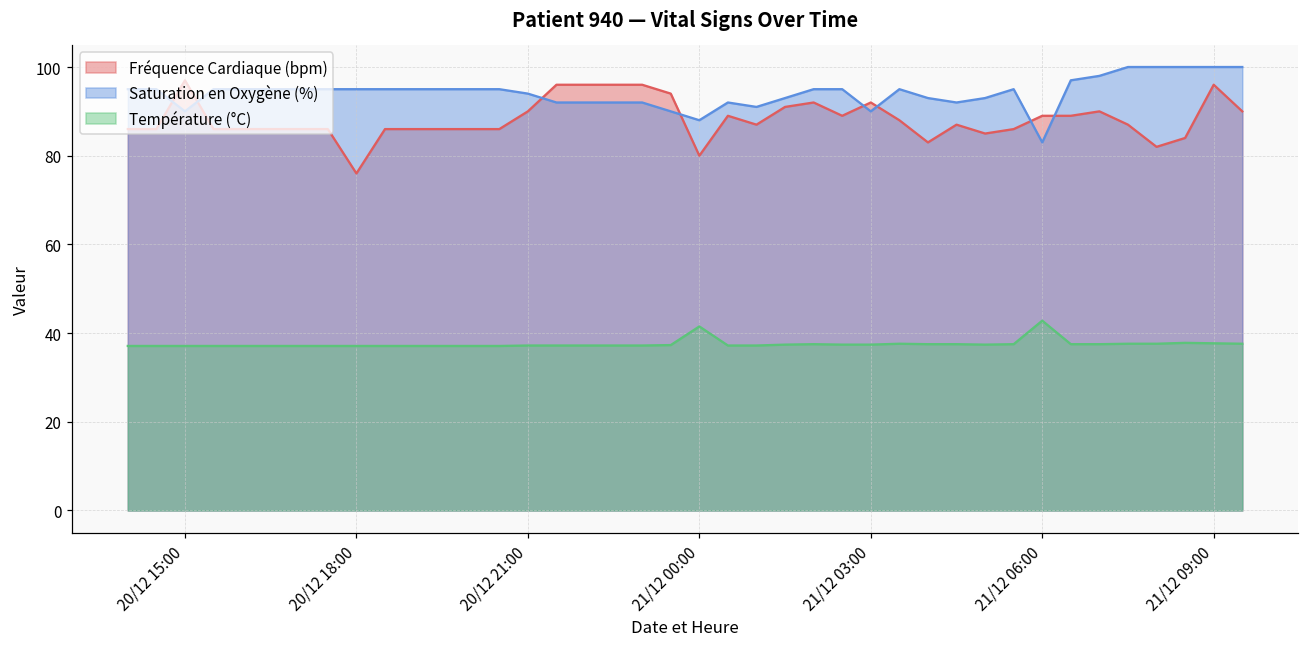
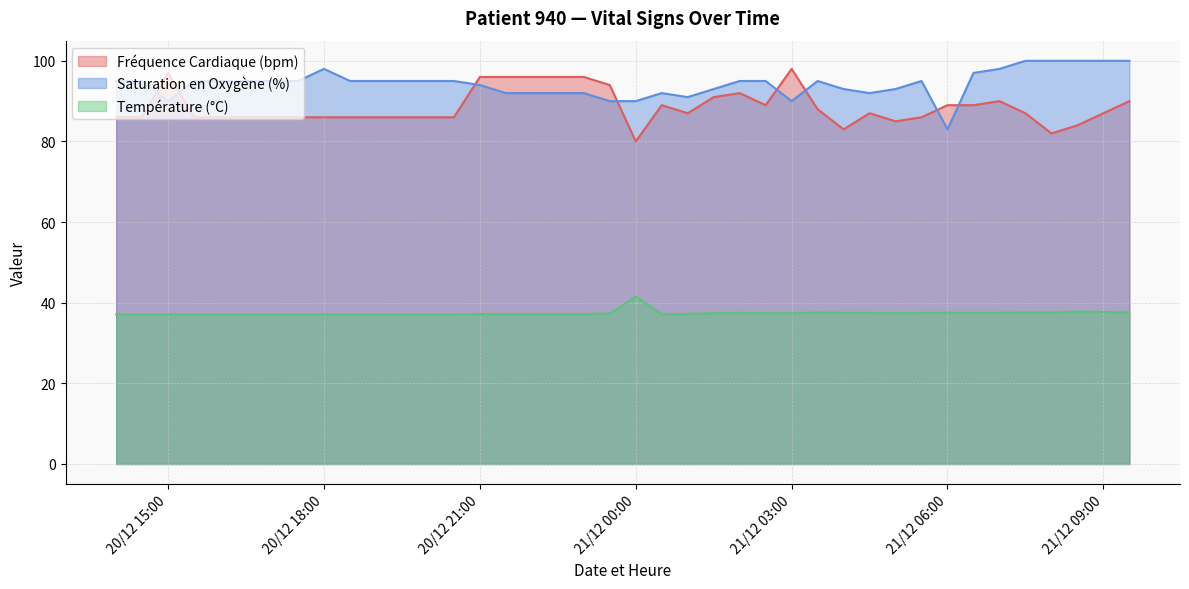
  {
    "Fréquence Cardiaque (bpm)": {
-     "20/12 18:00": 76,
-     "20/12 21:00": 90,
+     "20/12 18:00": 86,
+     "20/12 21:00": 96,
      "21/12 00:00": 80,
-     "21/12 03:00": 92,
+     "21/12 03:00": 98,
      "21/12 06:00": 89,
-     "21/12 09:00": 96
+     "21/12 09:00": 87
    },
    "Saturation en Oxygène (%)": {
-     "20/12 18:00": 95,
+     "20/12 18:00": 98,
      "20/12 21:00": 94,
-     "21/12 00:00": 88,
+     "21/12 00:00": 90,
      "21/12 03:00": 90,
      "21/12 06:00": 83,
      "21/12 09:00": 100
    },
    "Température (°C)": {
      "20/12 15:00": 37,
      "20/12 18:00": 37,
      "20/12 21:00": 37,
      "21/12 00:00": 42,
      "21/12 03:00": 37,
-     "21/12 06:00": 43,
+     "21/12 06:00": 38,
      "21/12 09:00": 38
    }
  }
